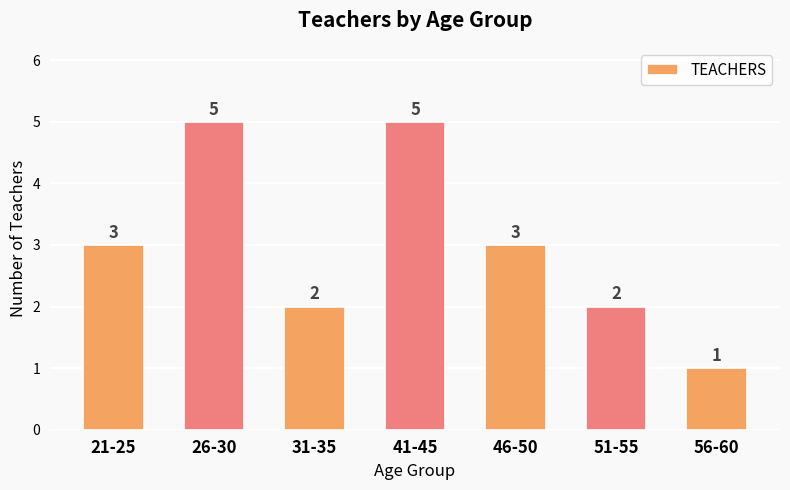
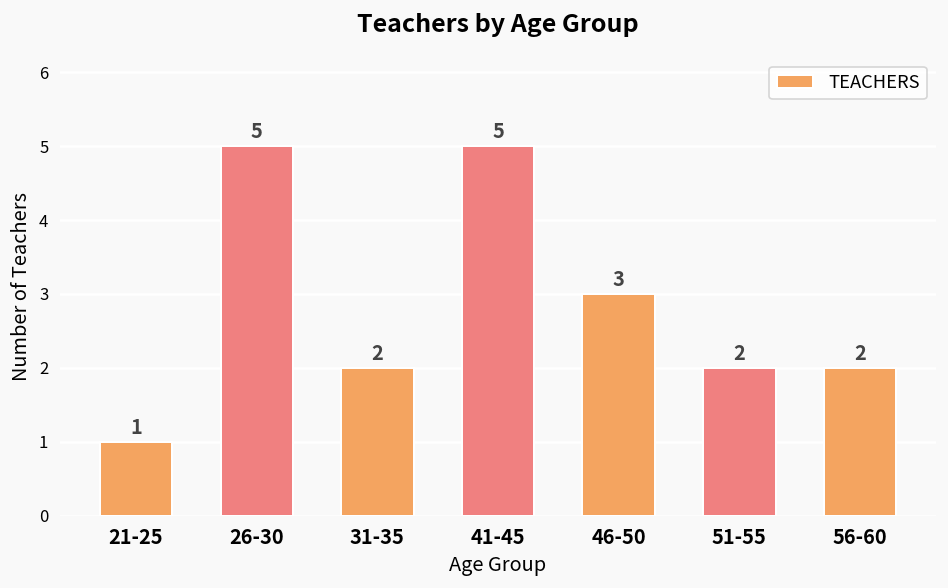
  {
-   "21-25": 3,
+   "21-25": 1,
    "26-30": 5,
    "31-35": 2,
    "41-45": 5,
    "46-50": 3,
    "51-55": 2,
-   "56-60": 1
+   "56-60": 2
  }
